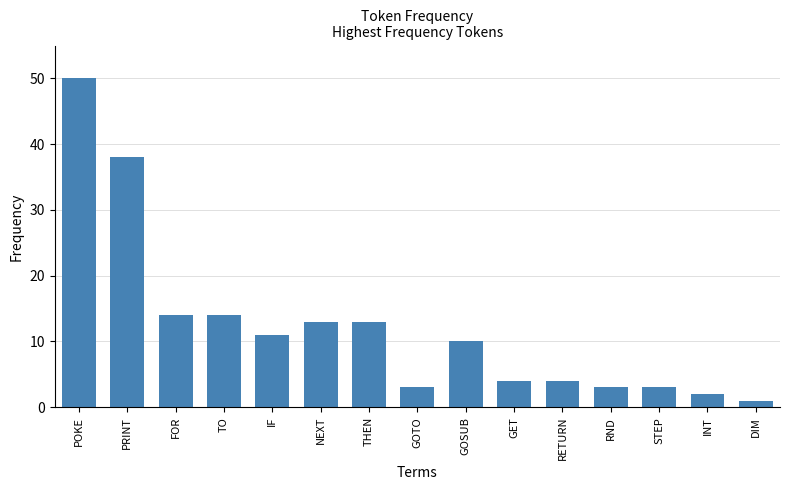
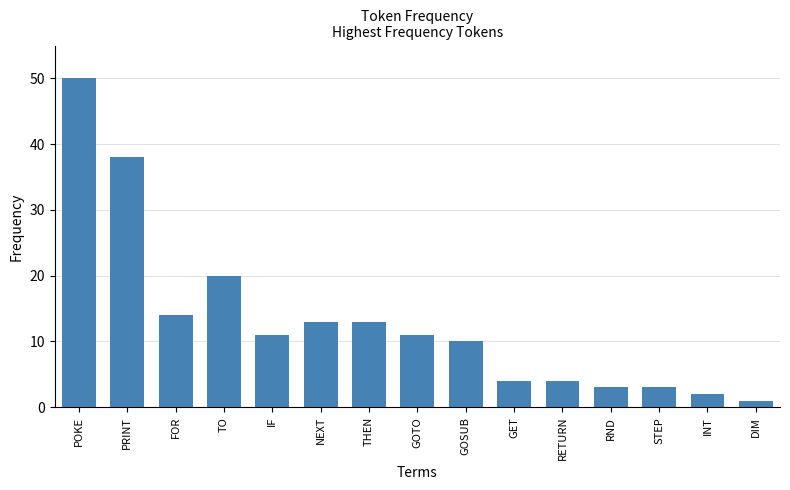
  {
    "POKE": 50,
    "PRINT": 38,
    "FOR": 14,
-   "TO": 14,
+   "TO": 20,
    "IF": 11,
    "NEXT": 13,
    "THEN": 13,
-   "GOTO": 3,
+   "GOTO": 11,
    "GOSUB": 10,
    "GET": 4,
    "RETURN": 4,
    "RND": 3,
    "STEP": 3,
    "INT": 2,
    "DIM": 1
  }
